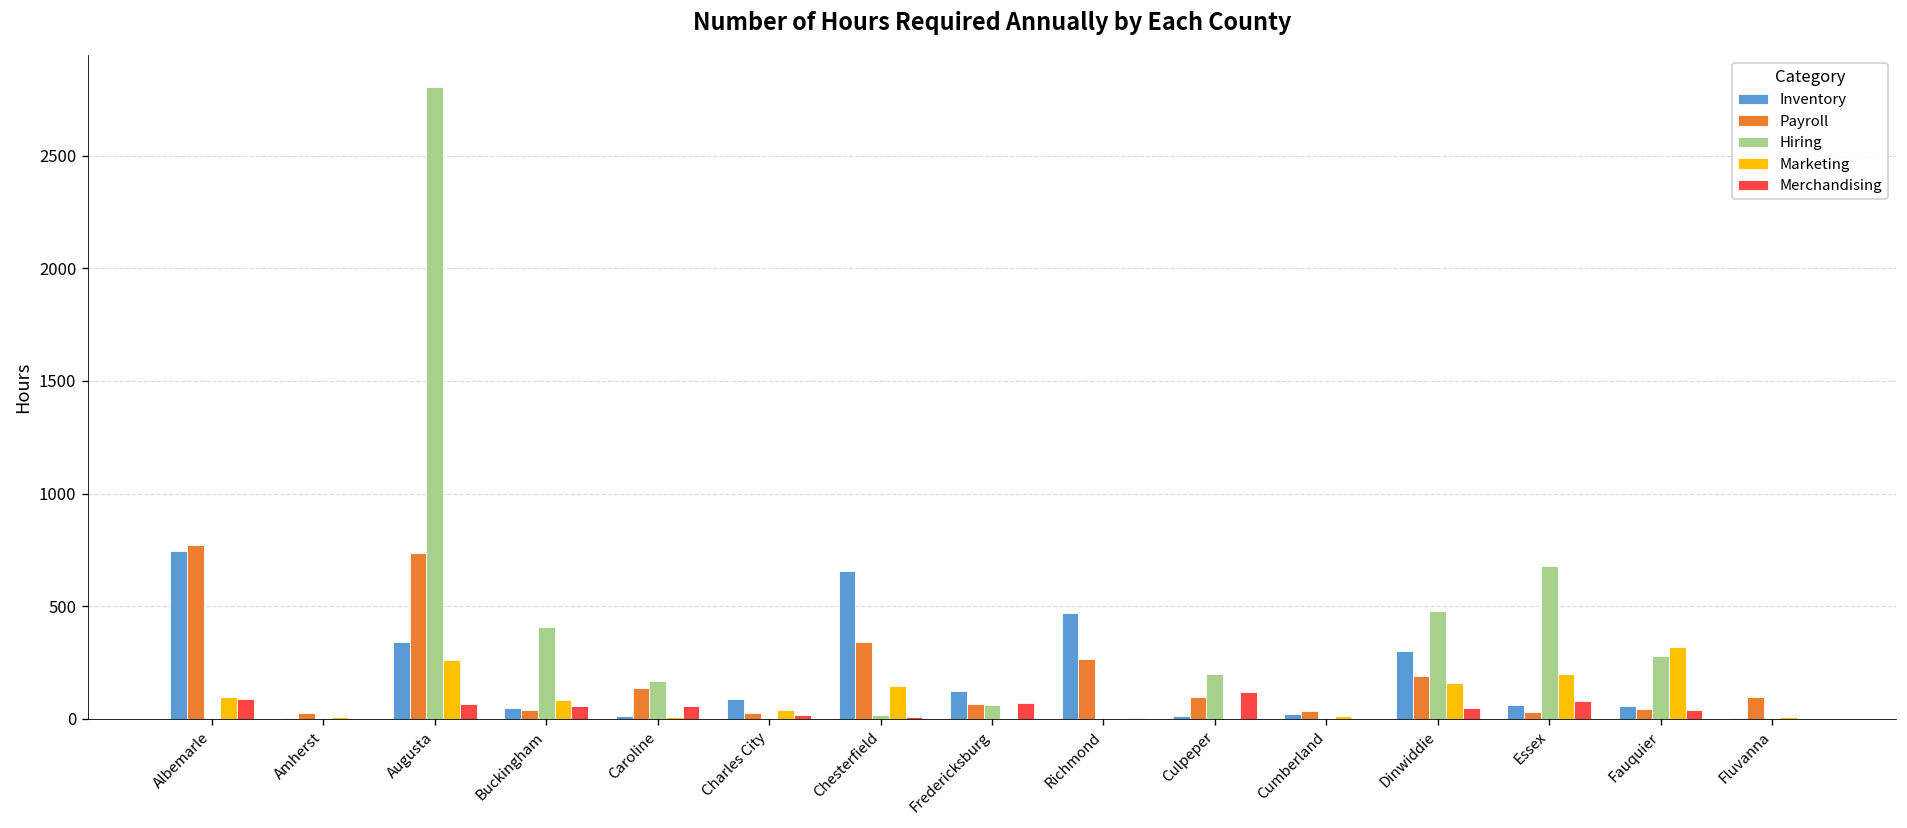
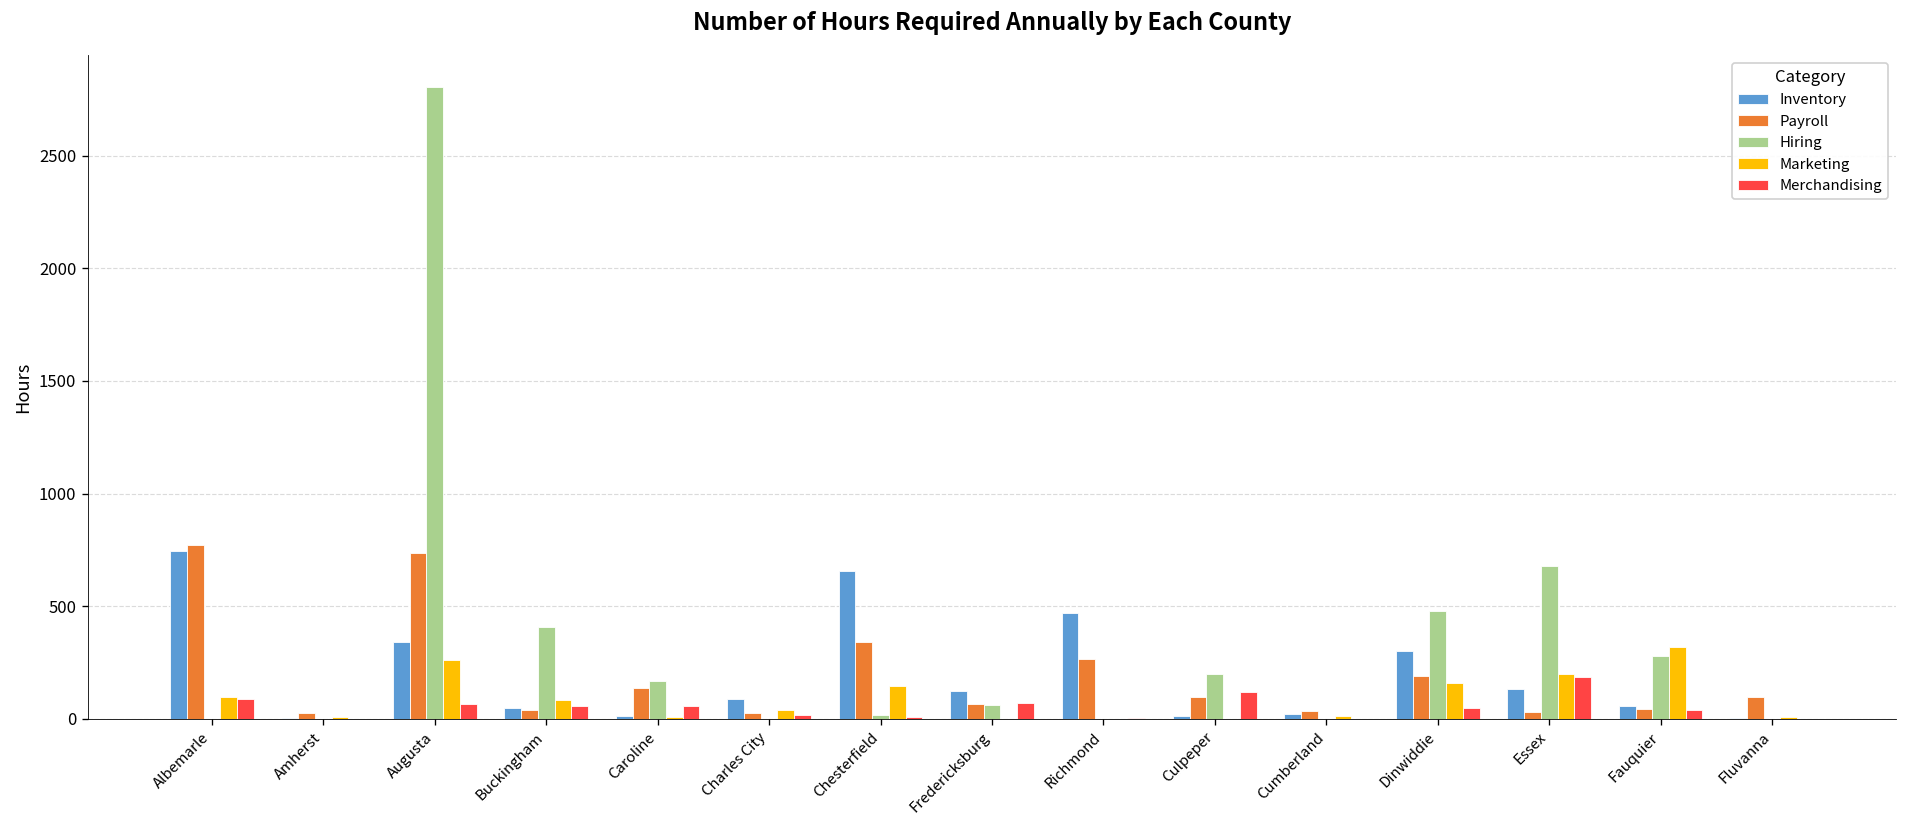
  {
    "Inventory": {
      "Albemarle": 740,
      "Augusta": 340,
      "Buckingham": 50,
      "Charles City": 90,
      "Chesterfield": 660,
      "Fredericksburg": 120,
      "Richmond": 470,
      "Cumberland": 20,
      "Dinwiddie": 300,
-     "Essex": 60,
+     "Essex": 130,
      "Fauquier": 60
    },
    "Payroll": {
      "Albemarle": 770,
      "Amherst": 30,
      "Augusta": 740,
      "Buckingham": 40,
      "Caroline": 140,
      "Charles City": 30,
      "Chesterfield": 340,
      "Fredericksburg": 60,
      "Richmond": 260,
      "Culpeper": 100,
      "Cumberland": 30,
      "Dinwiddie": 190,
      "Essex": 30,
      "Fauquier": 40,
      "Fluvanna": 100
    },
    "Hiring": {
      "Albemarle": 0,
      "Amherst": 0,
      "Augusta": 2810,
      "Buckingham": 410,
      "Caroline": 170,
      "Charles City": 0,
      "Chesterfield": 20,
      "Fredericksburg": 60,
      "Richmond": 0,
      "Culpeper": 200,
      "Cumberland": 0,
      "Dinwiddie": 480,
      "Essex": 680,
      "Fauquier": 280,
      "Fluvanna": 0
    },
    "Marketing": {
      "Albemarle": 100,
      "Augusta": 260,
      "Buckingham": 80,
      "Charles City": 40,
      "Chesterfield": 140,
      "Fredericksburg": 0,
      "Richmond": 0,
      "Culpeper": 0,
      "Cumberland": 10,
      "Dinwiddie": 160,
      "Essex": 200,
      "Fauquier": 320
    },
    "Merchandising": {
      "Albemarle": 90,
      "Amherst": 0,
      "Augusta": 70,
      "Buckingham": 60,
      "Caroline": 60,
      "Charles City": 20,
      "Fredericksburg": 70,
      "Culpeper": 120,
      "Cumberland": 0,
      "Dinwiddie": 50,
-     "Essex": 80,
+     "Essex": 190,
      "Fauquier": 40,
      "Fluvanna": 0
    }
  }
